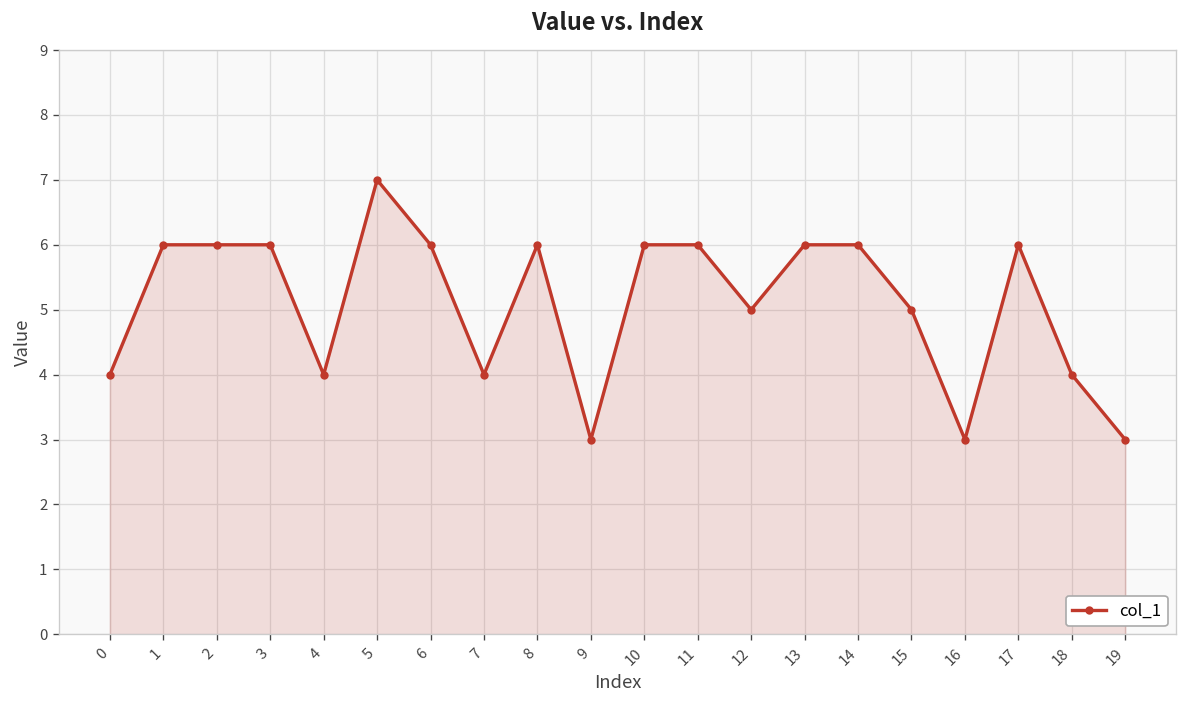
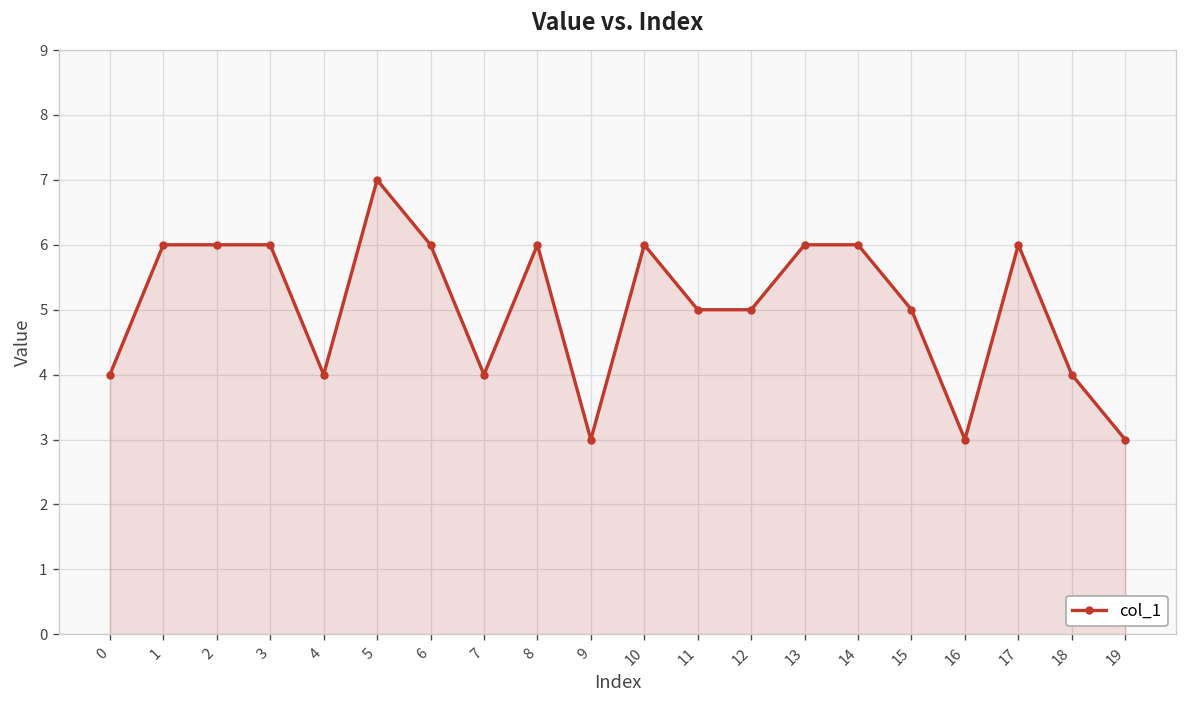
  {
    "0": 4,
    "1": 6,
    "2": 6,
    "3": 6,
    "4": 4,
    "5": 7,
    "6": 6,
    "7": 4,
    "8": 6,
    "9": 3,
    "10": 6,
-   "11": 6,
+   "11": 5,
    "12": 5,
    "13": 6,
    "14": 6,
    "15": 5,
    "16": 3,
    "17": 6,
    "18": 4,
    "19": 3
  }
